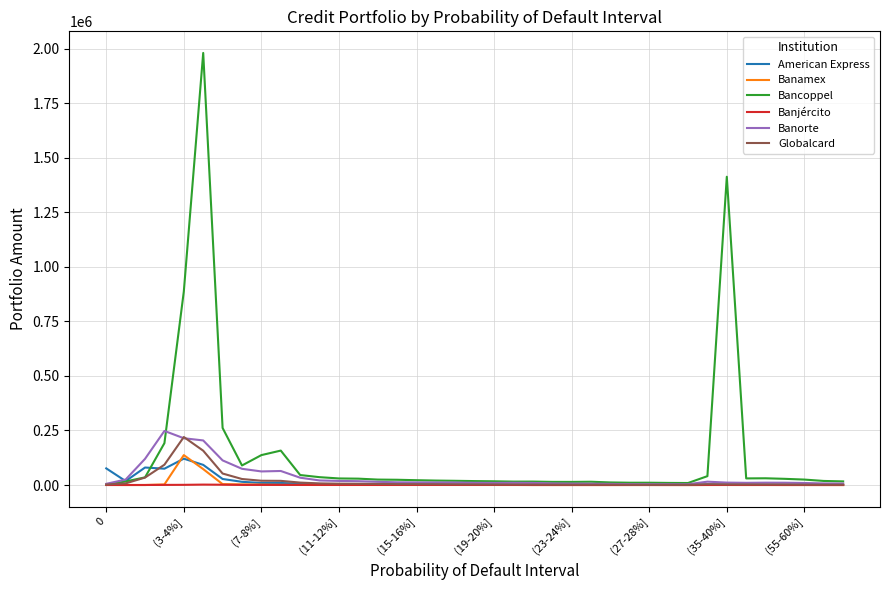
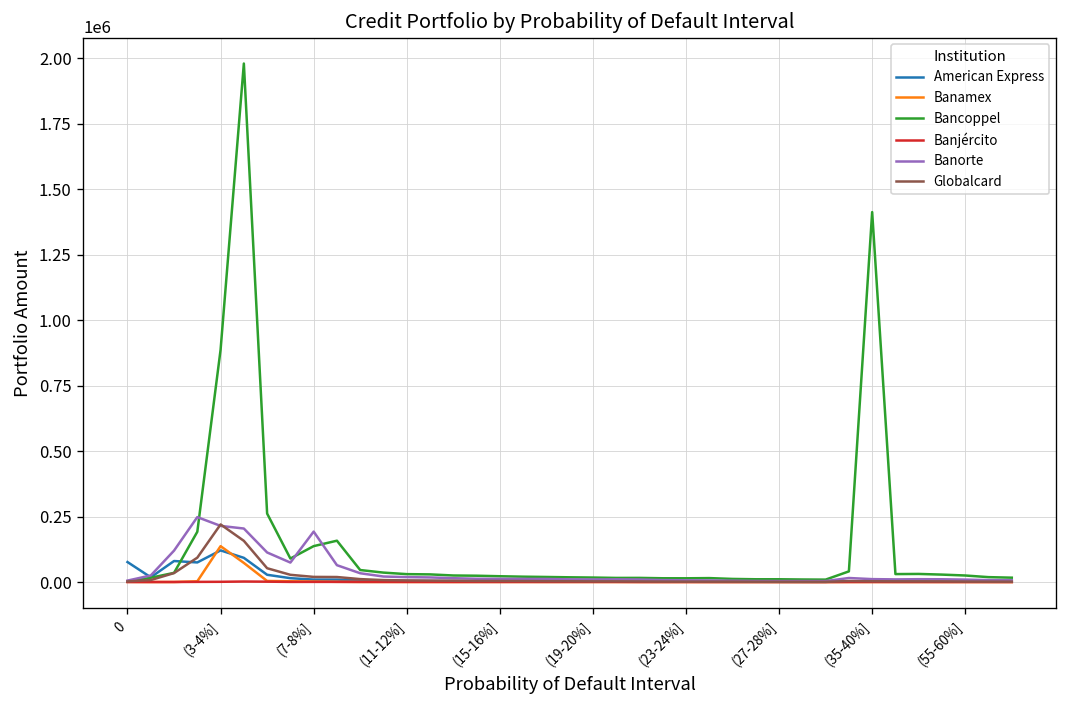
  {
    "American Express": {
      "0": 80000,
      "(3-4%]": 120000
    },
    "Banamex": {
      "(3-4%]": 140000
    },
    "Bancoppel": {
      "(3-4%]": 890000,
      "(7-8%]": 140000,
      "(35-40%]": 1410000,
      "(55-60%]": 30000
    },
    "Banjército": {
      "(3-4%]": 0
    },
    "Banorte": {
-     "(7-8%]": 60000
+     "(7-8%]": 190000
    }
  }
